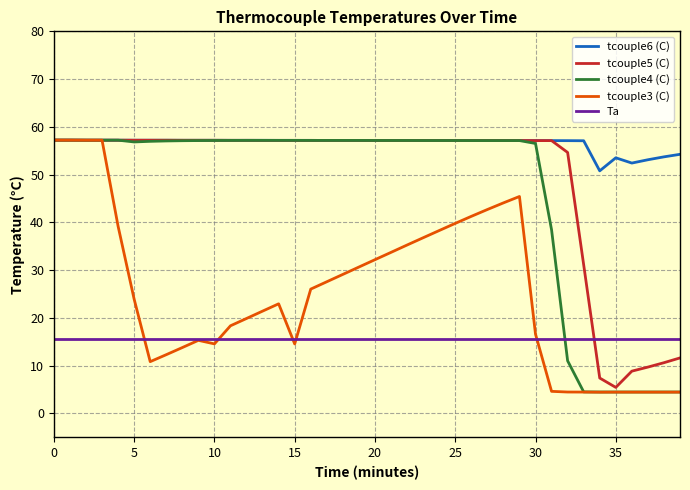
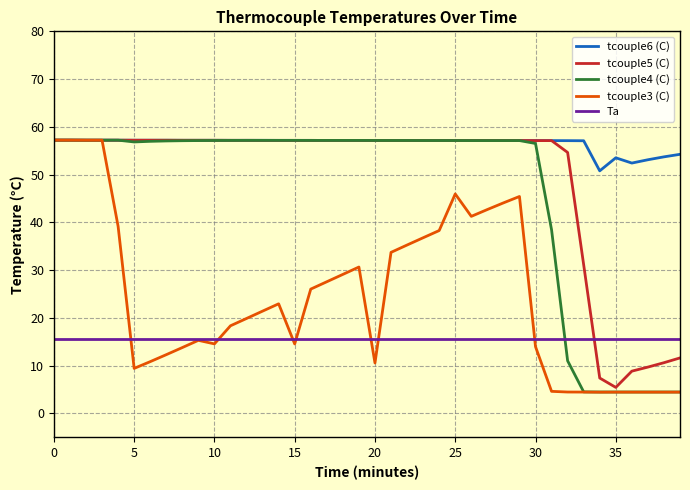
  {
    "tcouple6 (C)": {
      "35": 54
    },
    "tcouple5 (C)": {
      "35": 5
    },
    "tcouple4 (C)": {
      "30": 57
    },
    "tcouple3 (C)": {
-     "5": 24,
+     "5": 9,
      "10": 15,
      "15": 15,
-     "20": 32,
-     "25": 40,
-     "30": 17
+     "20": 11,
+     "25": 46,
+     "30": 14
    },
    "Ta": {
      "0": 16,
      "5": 16,
      "10": 16,
      "15": 16,
      "20": 16,
      "25": 16,
      "30": 16,
      "35": 16
    }
  }
